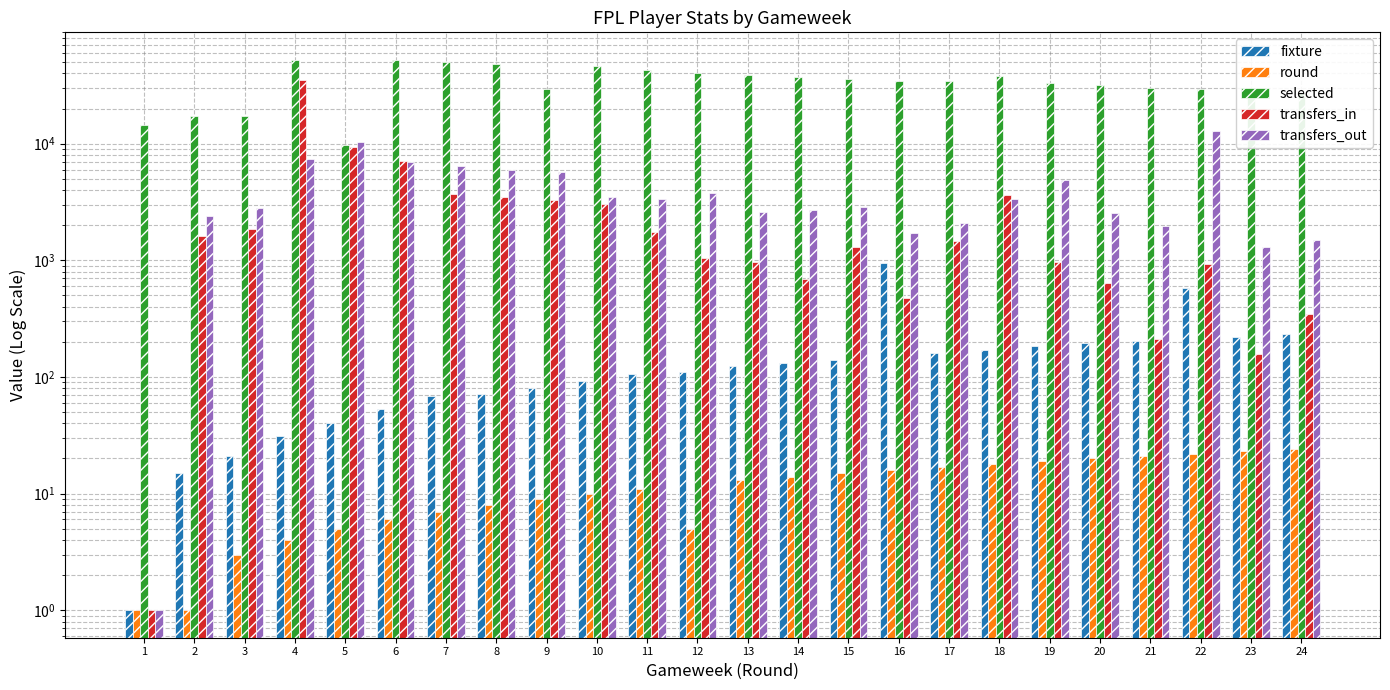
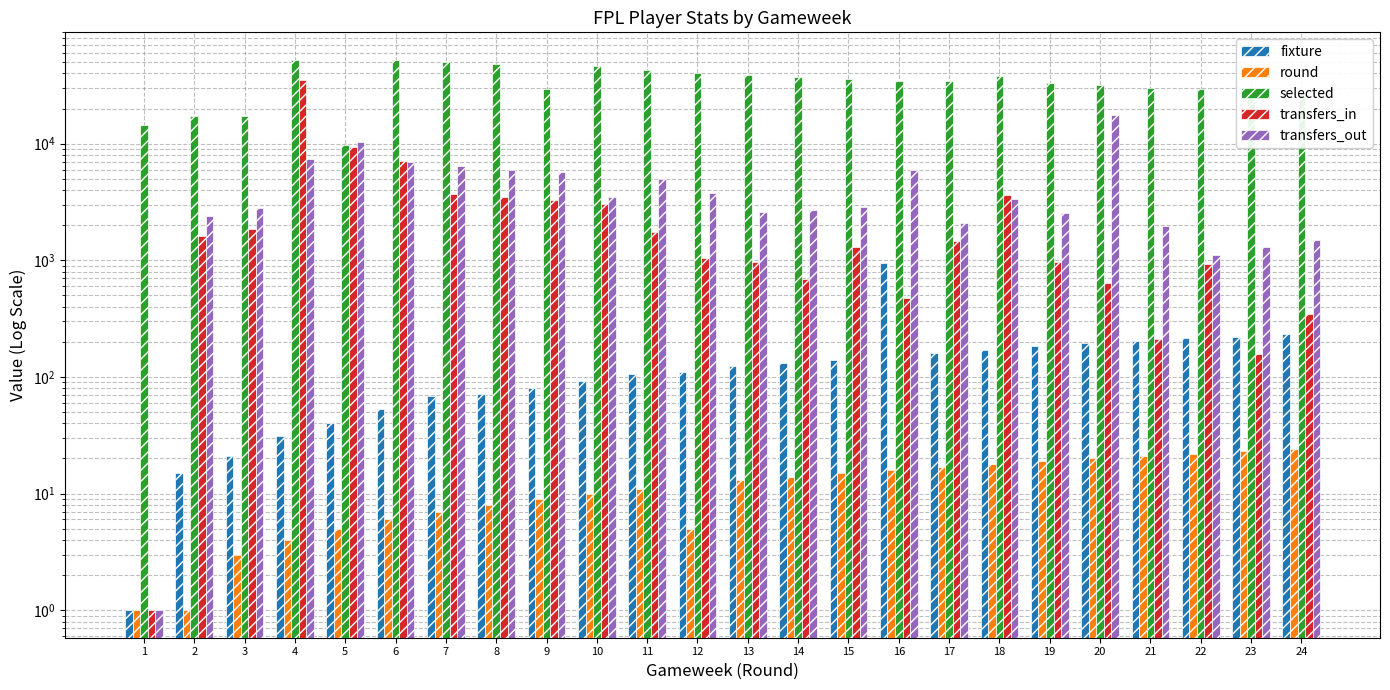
  {
    "fixture": {
      "1": 1,
      "2": 15,
      "3": 21,
      "4": 31,
      "5": 40,
      "6": 50,
      "7": 70,
      "8": 70,
      "9": 80,
      "10": 90,
      "11": 110,
      "12": 110,
      "13": 130,
      "14": 130,
      "15": 140,
      "16": 900,
      "17": 160,
      "18": 170,
      "19": 190,
      "20": 200,
      "21": 200,
-     "22": 600,
+     "22": 220,
      "23": 220,
      "24": 230
    },
    "round": {
      "1": 1,
      "2": 1,
      "3": 3,
      "4": 4,
      "5": 5,
      "6": 6,
      "7": 7,
      "8": 8,
      "9": 9,
      "10": 10,
      "11": 11,
      "12": 5,
      "13": 13,
      "14": 14,
      "15": 15,
      "16": 16,
      "17": 17,
      "18": 18,
      "19": 19,
      "20": 20,
      "21": 21,
      "22": 22,
      "23": 23,
      "24": 24
    },
    "selected": {
      "1": 15000,
      "2": 17000,
      "3": 17000,
      "4": 50000,
      "5": 10000,
      "6": 50000,
      "7": 50000,
      "8": 48000,
      "9": 29000,
      "10": 46000,
      "11": 43000,
      "12": 40000,
      "13": 39000,
      "14": 37000,
      "15": 36000,
      "16": 35000,
      "17": 34000,
      "18": 38000,
      "19": 33000,
      "20": 32000,
      "21": 30000,
      "22": 29000
    },
    "transfers_in": {
      "1": 1,
      "2": 1600,
      "3": 1900,
      "4": 35000,
      "5": 9000,
      "6": 7000,
      "7": 3700,
      "8": 3500,
      "9": 3300,
      "10": 3100,
      "11": 1800,
      "12": 1000,
      "13": 1000,
      "14": 700,
      "15": 1300,
      "16": 470,
      "17": 1500,
      "18": 3600,
      "19": 1000,
      "20": 600,
      "21": 210,
      "22": 900,
      "23": 160,
      "24": 350
    },
    "transfers_out": {
      "1": 1,
      "2": 2400,
      "3": 2800,
      "4": 7000,
      "5": 10000,
      "6": 7000,
      "7": 6000,
      "8": 6000,
      "9": 6000,
      "10": 3500,
-     "11": 3300,
+     "11": 4900,
      "12": 3800,
      "13": 2600,
      "14": 2700,
      "15": 2900,
-     "16": 1700,
+     "16": 6000,
      "17": 2100,
      "18": 3400,
-     "19": 4800,
-     "20": 2600,
+     "19": 2500,
+     "20": 18000,
      "21": 2000,
-     "22": 13000,
+     "22": 1100,
      "23": 1300,
      "24": 1500
    }
  }
